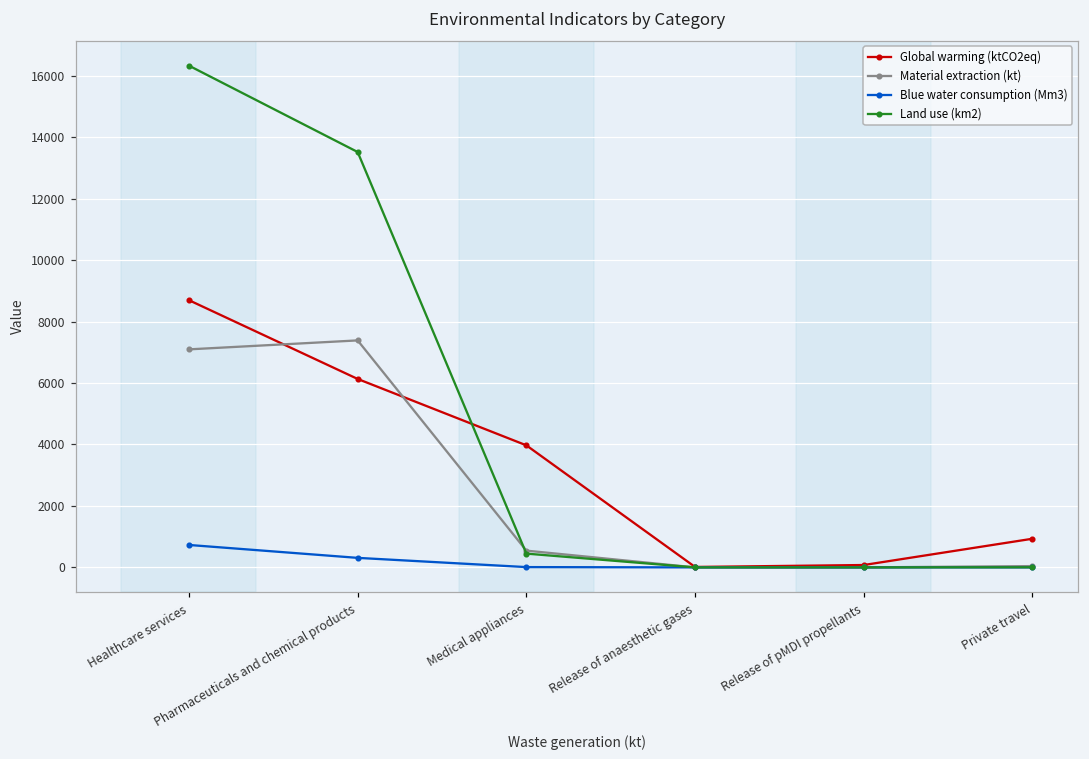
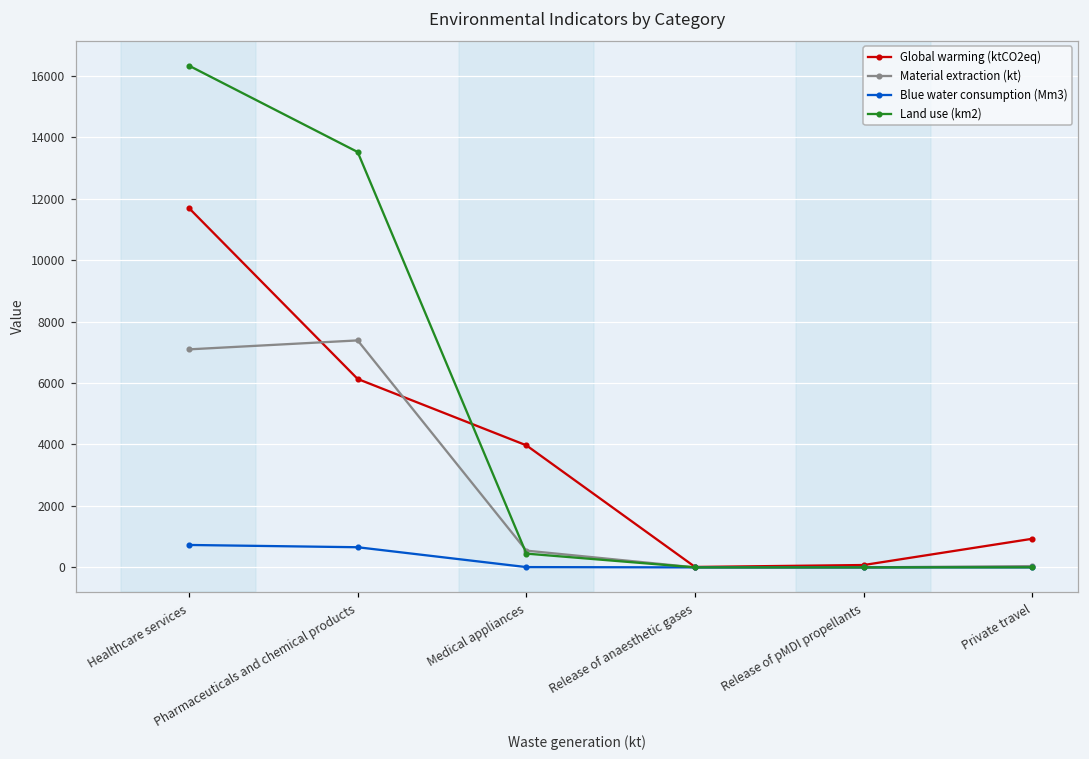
  {
    "Global warming (ktCO2eq)": {
-     "Healthcare services": 8700,
+     "Healthcare services": 11700,
      "Pharmaceuticals and chemical products": 6100,
      "Medical appliances": 4000,
      "Private travel": 900
    },
    "Material extraction (kt)": {
      "Healthcare services": 7100,
      "Pharmaceuticals and chemical products": 7400,
      "Medical appliances": 500
    },
    "Blue water consumption (Mm3)": {
      "Healthcare services": 700,
-     "Pharmaceuticals and chemical products": 300,
+     "Pharmaceuticals and chemical products": 700,
      "Medical appliances": 0
    },
    "Land use (km2)": {
      "Healthcare services": 16300,
      "Pharmaceuticals and chemical products": 13500,
      "Medical appliances": 400
    }
  }
